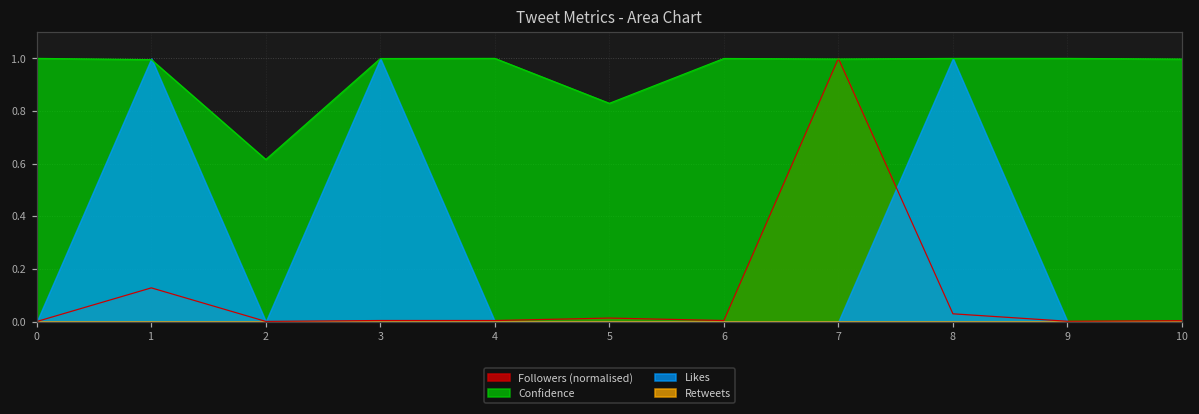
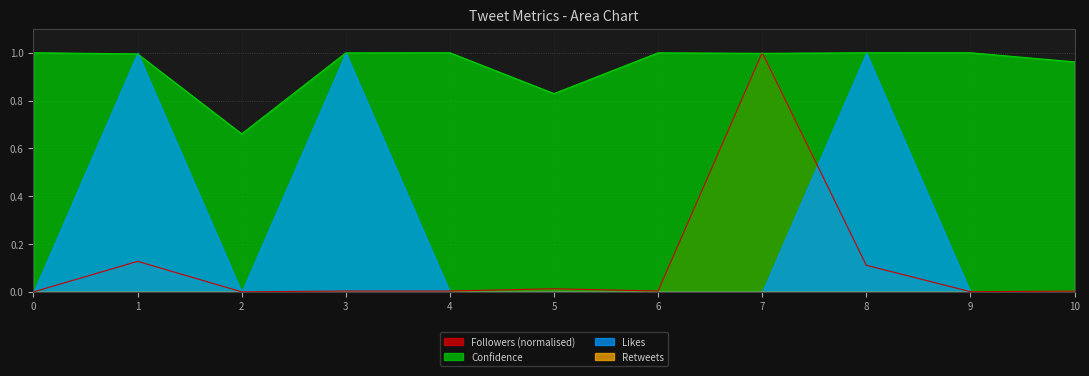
  {
    "Followers (normalised)": {
      "1": 0.13,
      "5": 0.01,
-     "8": 0.03
+     "8": 0.11
    },
    "Confidence": {
      "0": 1.00,
-     "2": 0.62,
+     "2": 0.66,
      "4": 1.00,
      "5": 0.83,
      "6": 1.00,
      "9": 1.00,
-     "10": 1.00
+     "10": 0.96
    },
    "Retweets": {
      "1": 0.00,
      "8": 0.00
    }
  }
